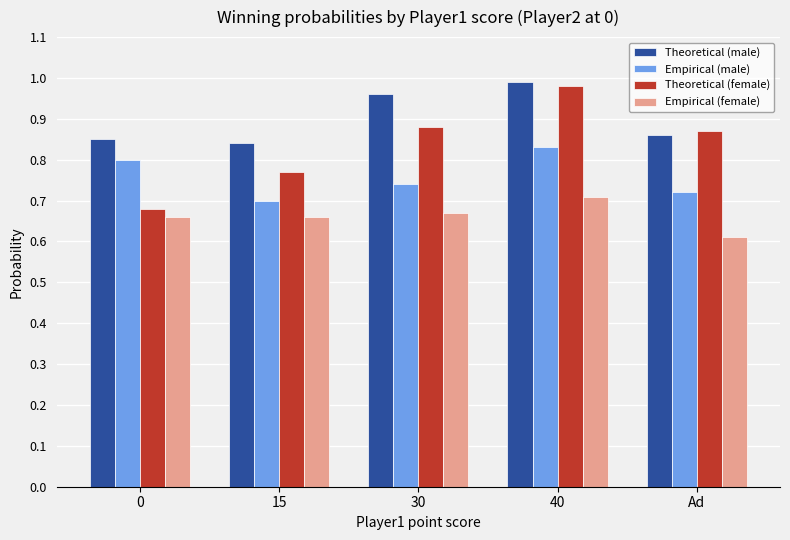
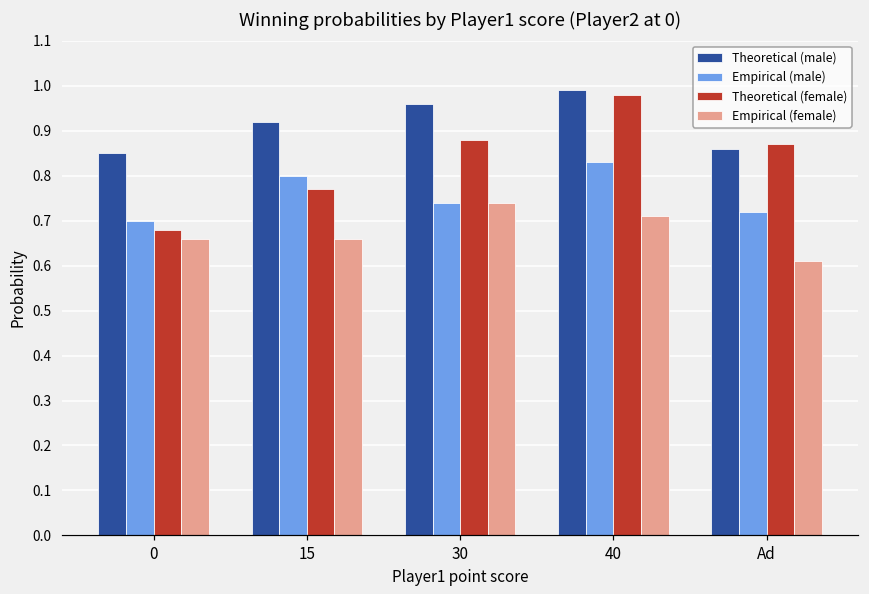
  {
    "Theoretical (male)": {
      "0": 0.85,
-     "15": 0.84,
+     "15": 0.92,
      "30": 0.96,
      "40": 0.99,
      "Ad": 0.86
    },
    "Empirical (male)": {
-     "0": 0.8,
-     "15": 0.7,
+     "0": 0.7,
+     "15": 0.8,
      "30": 0.74,
      "40": 0.83,
      "Ad": 0.72
    },
    "Theoretical (female)": {
      "0": 0.68,
      "15": 0.77,
      "30": 0.88,
      "40": 0.98,
      "Ad": 0.87
    },
    "Empirical (female)": {
      "0": 0.66,
      "15": 0.66,
-     "30": 0.67,
+     "30": 0.74,
      "40": 0.71,
      "Ad": 0.61
    }
  }
